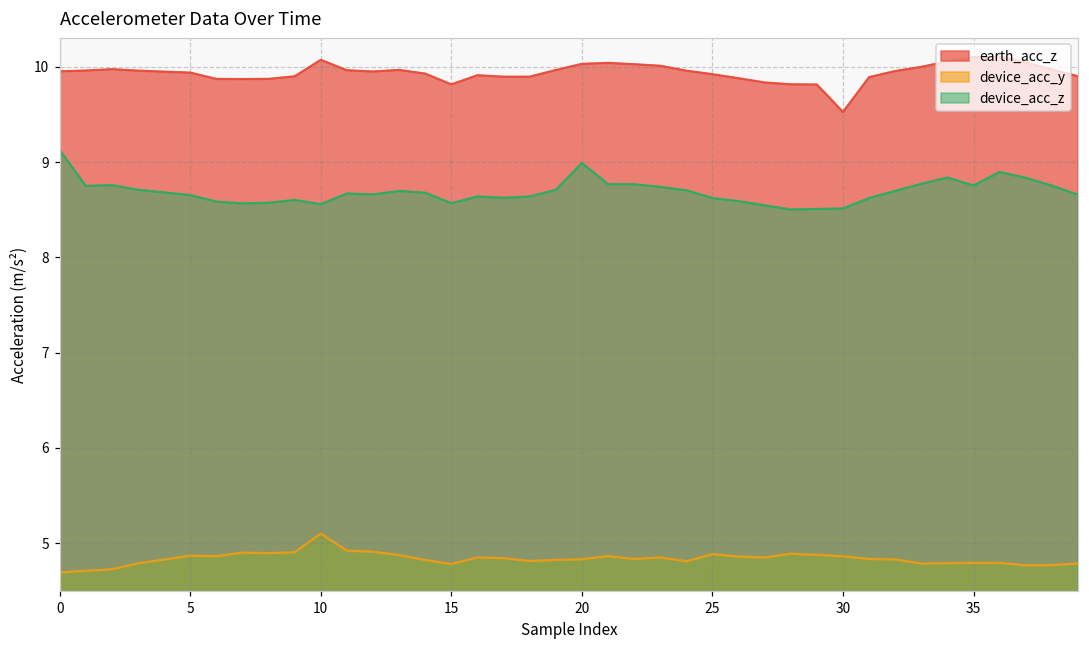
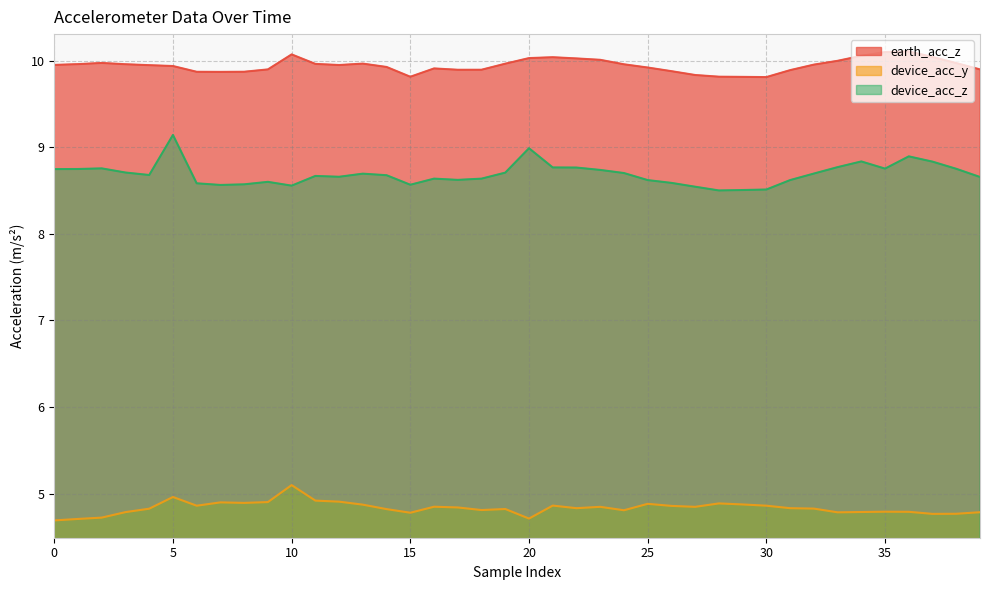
  {
    "earth_acc_z": {
      "0": 10.0,
      "5": 9.9,
      "10": 10.1,
      "15": 9.8,
      "20": 10.0,
      "25": 9.9,
-     "30": 9.5
+     "30": 9.8
    },
    "device_acc_y": {
      "0": 4.7,
-     "5": 4.9,
+     "5": 5.0,
      "10": 5.1,
      "15": 4.8,
-     "20": 4.8,
+     "20": 4.7,
      "25": 4.9,
      "30": 4.9,
      "35": 4.8
    },
    "device_acc_z": {
-     "0": 9.1,
-     "5": 8.7,
+     "0": 8.7,
+     "5": 9.1,
      "10": 8.6,
      "15": 8.6,
      "20": 9.0,
      "25": 8.6,
      "30": 8.5,
      "35": 8.8
    }
  }
